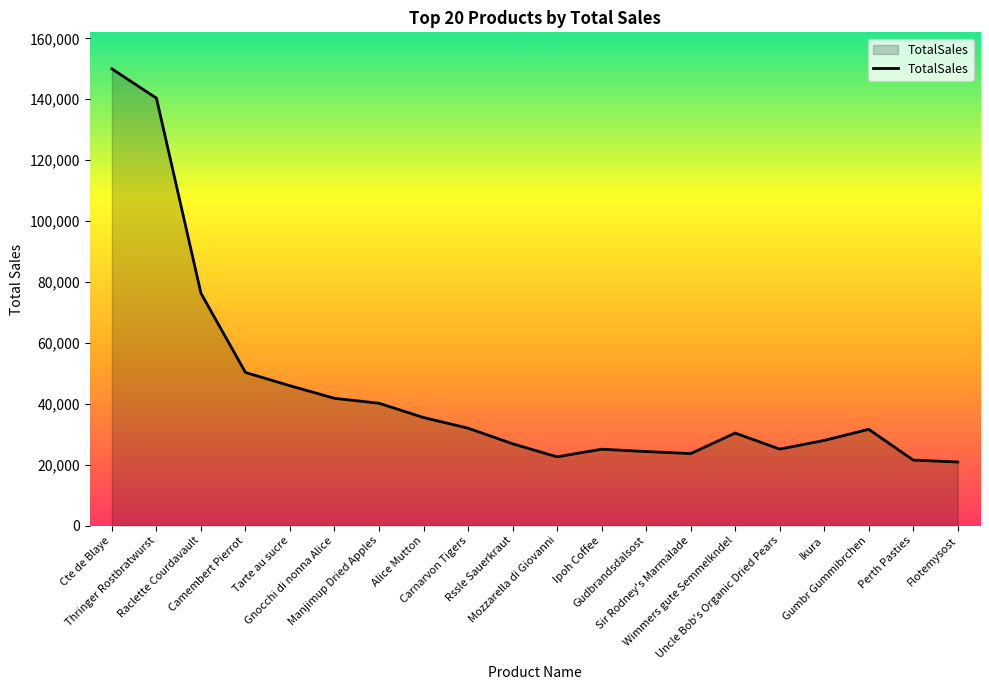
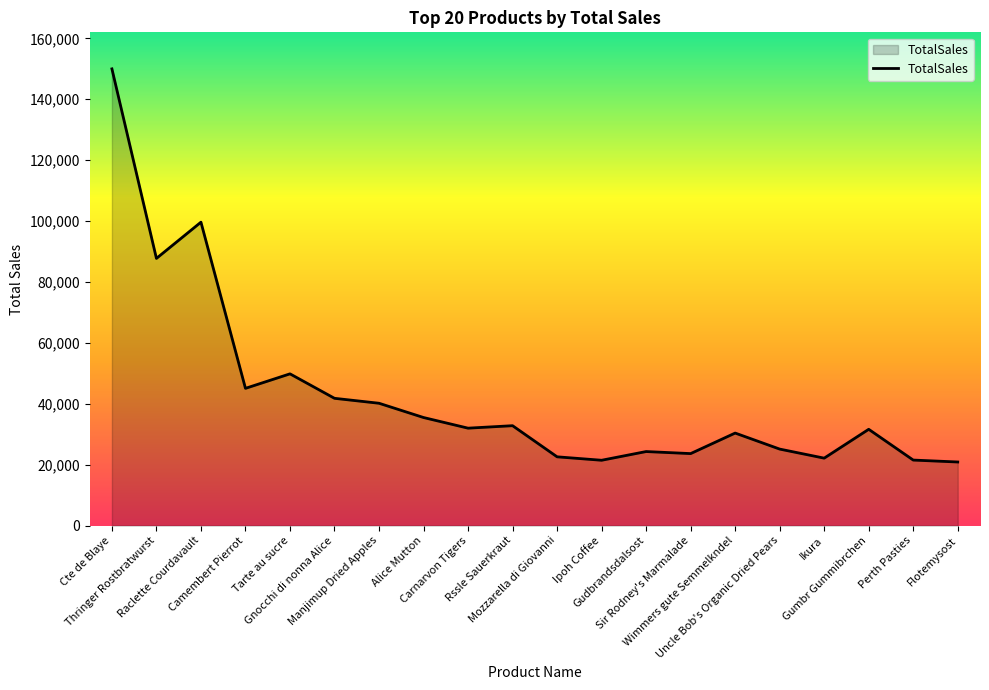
  {
    "Cte de Blaye": "150,000",
-   "Thringer Rostbratwurst": "140,000",
-   "Raclette Courdavault": "76,000",
-   "Camembert Pierrot": "50,000",
-   "Tarte au sucre": "46,000",
+   "Thringer Rostbratwurst": "88,000",
+   "Raclette Courdavault": "100,000",
+   "Camembert Pierrot": "45,000",
+   "Tarte au sucre": "50,000",
    "Gnocchi di nonna Alice": "42,000",
    "Manjimup Dried Apples": "40,000",
    "Alice Mutton": "35,000",
    "Carnarvon Tigers": "32,000",
-   "Rssle Sauerkraut": "27,000",
+   "Rssle Sauerkraut": "33,000",
    "Mozzarella di Giovanni": "23,000",
-   "Ipoh Coffee": "25,000",
+   "Ipoh Coffee": "21,000",
    "Gudbrandsdalsost": "24,000",
    "Sir Rodney's Marmalade": "24,000",
    "Wimmers gute Semmelkndel": "30,000",
    "Uncle Bob's Organic Dried Pears": "25,000",
-   "Ikura": "28,000",
+   "Ikura": "22,000",
    "Gumbr Gummibrchen": "32,000",
    "Perth Pasties": "22,000",
    "Flotemysost": "21,000"
  }
